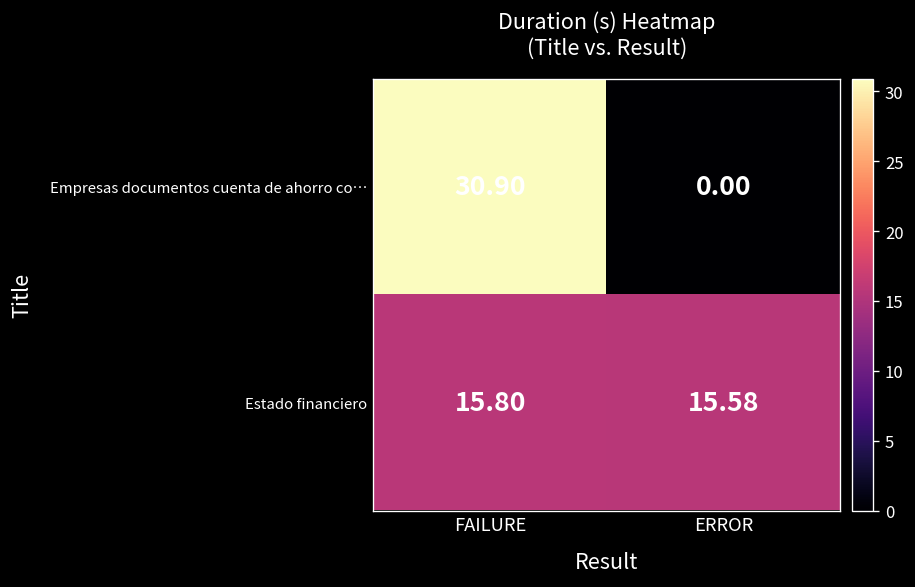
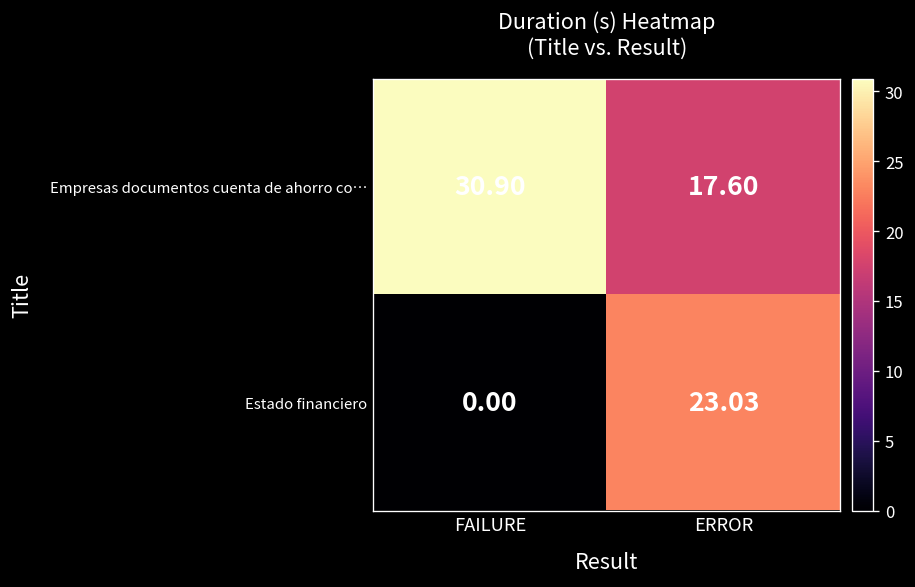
  {
    "Empresas documentos cuenta de ahorro co…": {
      "FAILURE": 30.90,
-     "ERROR": 0.00
+     "ERROR": 17.60
    },
    "Estado financiero": {
-     "FAILURE": 15.80,
-     "ERROR": 15.58
+     "FAILURE": 0.00,
+     "ERROR": 23.03
    }
  }
